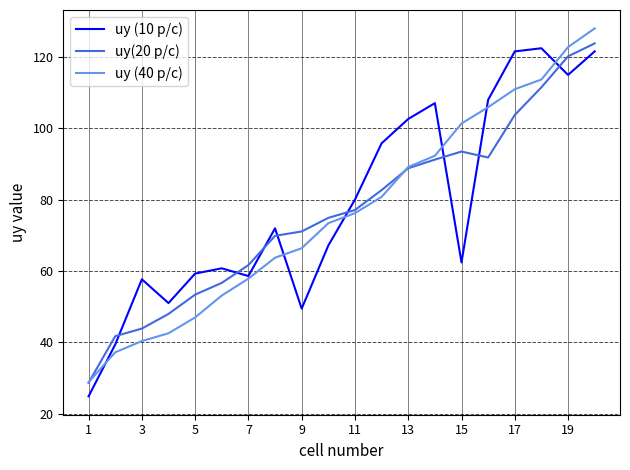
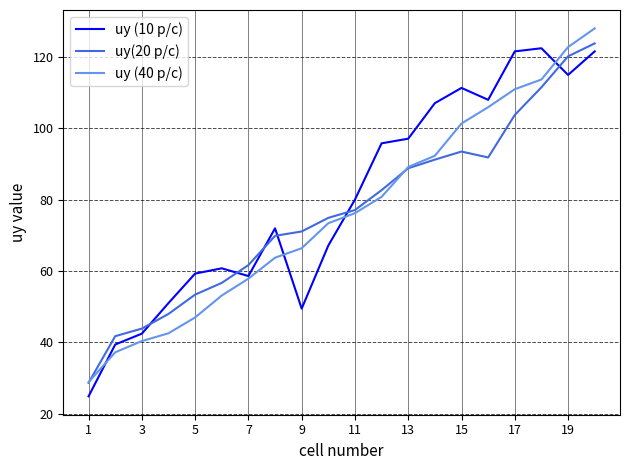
  {
    "uy (10 p/c)": {
      "1": 25,
-     "3": 58,
+     "3": 42,
      "5": 59,
      "7": 59,
      "9": 49,
      "11": 80,
-     "13": 103,
-     "15": 62,
+     "13": 97,
+     "15": 111,
      "17": 122,
      "19": 115
    }
  }
